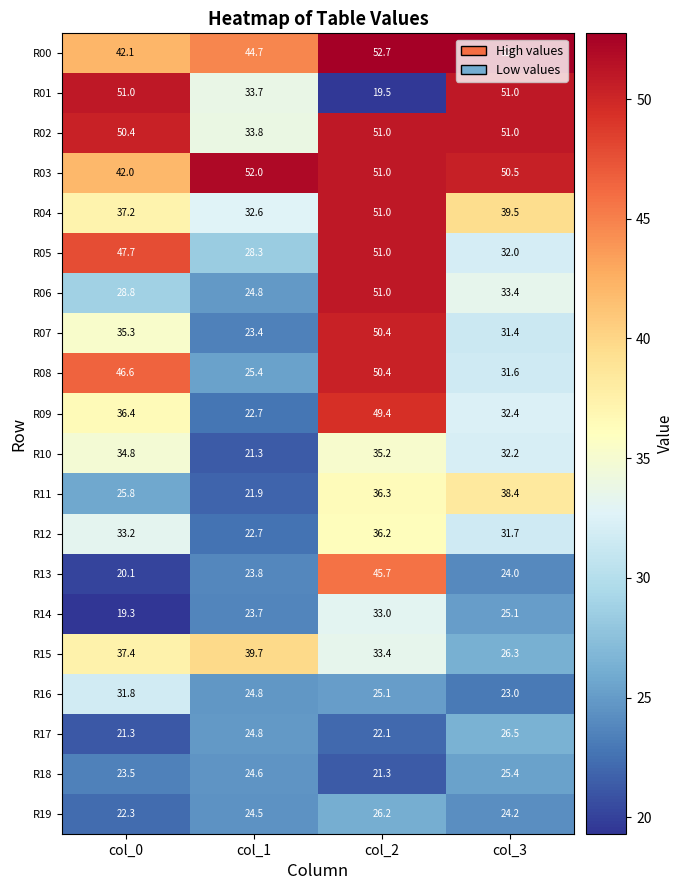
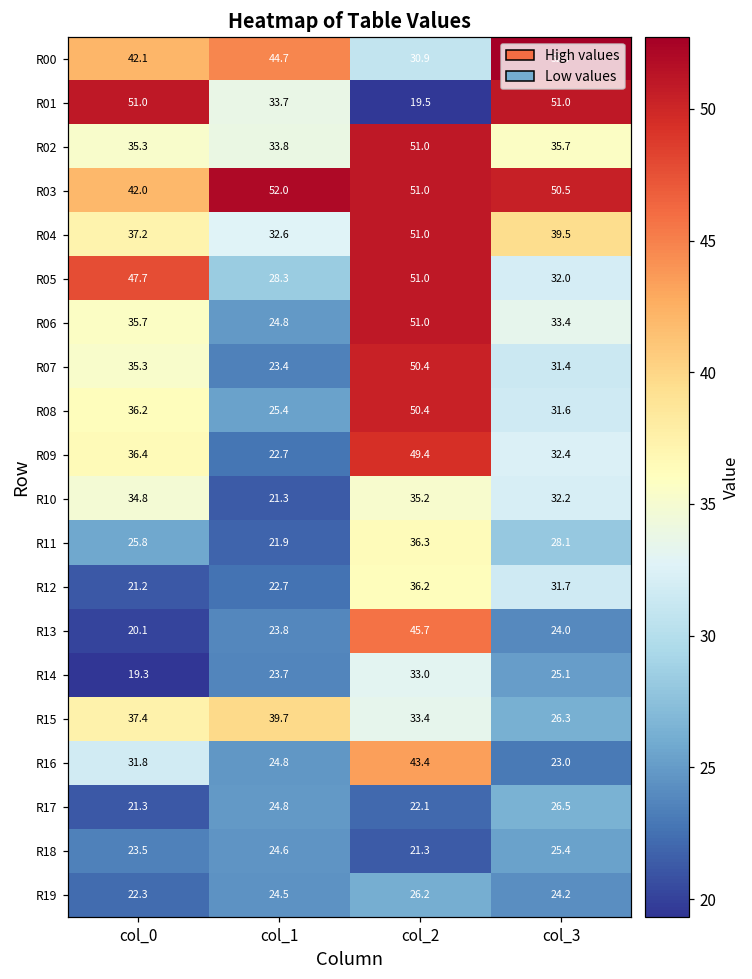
  {
    "R00": {
      "col_0": 42.1,
      "col_1": 44.7,
-     "col_2": 52.7
+     "col_2": 30.9
    },
    "R01": {
      "col_0": 51.0,
      "col_1": 33.7,
      "col_2": 19.5,
      "col_3": 51.0
    },
    "R02": {
-     "col_0": 50.4,
+     "col_0": 35.3,
      "col_1": 33.8,
      "col_2": 51.0,
-     "col_3": 51.0
+     "col_3": 35.7
    },
    "R03": {
      "col_0": 42.0,
      "col_1": 52.0,
      "col_2": 51.0,
      "col_3": 50.5
    },
    "R04": {
      "col_0": 37.2,
      "col_1": 32.6,
      "col_2": 51.0,
      "col_3": 39.5
    },
    "R05": {
      "col_0": 47.7,
      "col_1": 28.3,
      "col_2": 51.0,
      "col_3": 32.0
    },
    "R06": {
-     "col_0": 28.8,
+     "col_0": 35.7,
      "col_1": 24.8,
      "col_2": 51.0,
      "col_3": 33.4
    },
    "R07": {
      "col_0": 35.3,
      "col_1": 23.4,
      "col_2": 50.4,
      "col_3": 31.4
    },
    "R08": {
-     "col_0": 46.6,
+     "col_0": 36.2,
      "col_1": 25.4,
      "col_2": 50.4,
      "col_3": 31.6
    },
    "R09": {
      "col_0": 36.4,
      "col_1": 22.7,
      "col_2": 49.4,
      "col_3": 32.4
    },
    "R10": {
      "col_0": 34.8,
      "col_1": 21.3,
      "col_2": 35.2,
      "col_3": 32.2
    },
    "R11": {
      "col_0": 25.8,
      "col_1": 21.9,
      "col_2": 36.3,
-     "col_3": 38.4
+     "col_3": 28.1
    },
    "R12": {
-     "col_0": 33.2,
+     "col_0": 21.2,
      "col_1": 22.7,
      "col_2": 36.2,
      "col_3": 31.7
    },
    "R13": {
      "col_0": 20.1,
      "col_1": 23.8,
      "col_2": 45.7,
      "col_3": 24.0
    },
    "R14": {
      "col_0": 19.3,
      "col_1": 23.7,
      "col_2": 33.0,
      "col_3": 25.1
    },
    "R15": {
      "col_0": 37.4,
      "col_1": 39.7,
      "col_2": 33.4,
      "col_3": 26.3
    },
    "R16": {
      "col_0": 31.8,
      "col_1": 24.8,
-     "col_2": 25.1,
+     "col_2": 43.4,
      "col_3": 23.0
    },
    "R17": {
      "col_0": 21.3,
      "col_1": 24.8,
      "col_2": 22.1,
      "col_3": 26.5
    },
    "R18": {
      "col_0": 23.5,
      "col_1": 24.6,
      "col_2": 21.3,
      "col_3": 25.4
    },
    "R19": {
      "col_0": 22.3,
      "col_1": 24.5,
      "col_2": 26.2,
      "col_3": 24.2
    }
  }
